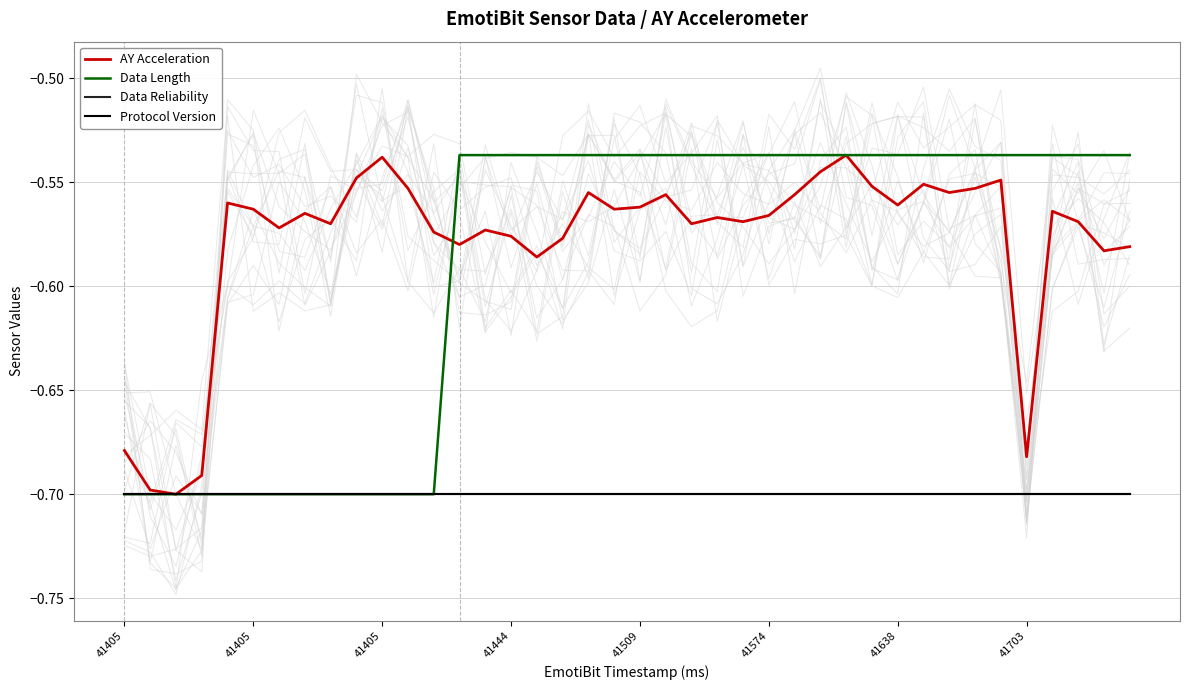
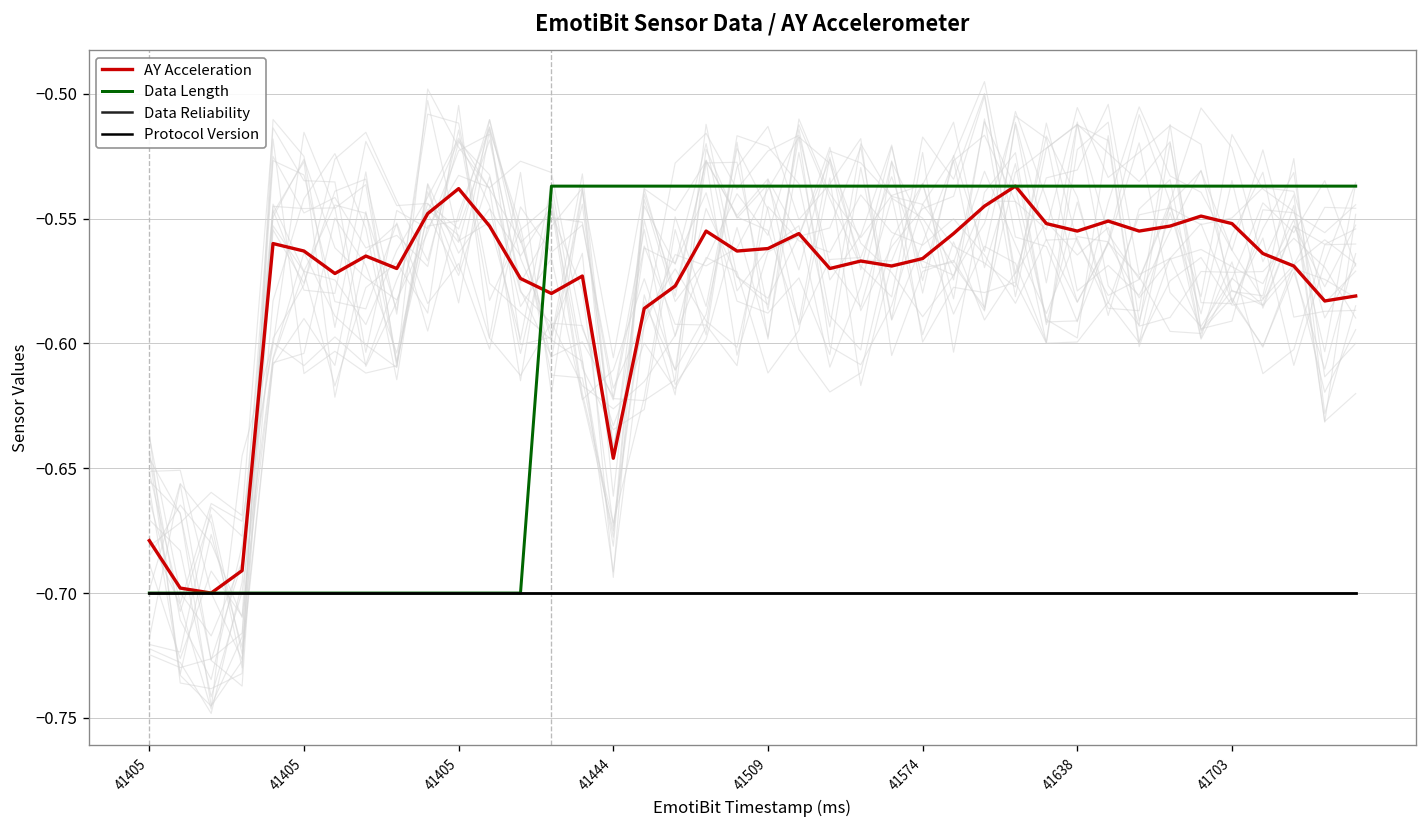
  {
    "AY Acceleration": {
-     "41444": -0.576,
-     "41638": -0.561,
-     "41703": -0.682
+     "41444": -0.646,
+     "41638": -0.555,
+     "41703": -0.552
    },
    "Data Length": {
      "41444": -0.537,
      "41703": -0.537
    },
    "Protocol Version": {
      "41444": -0.700,
      "41509": -0.700,
      "41574": -0.700,
      "41638": -0.700
    }
  }
